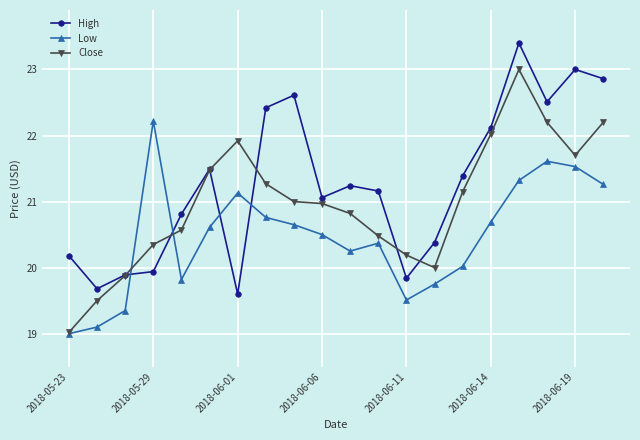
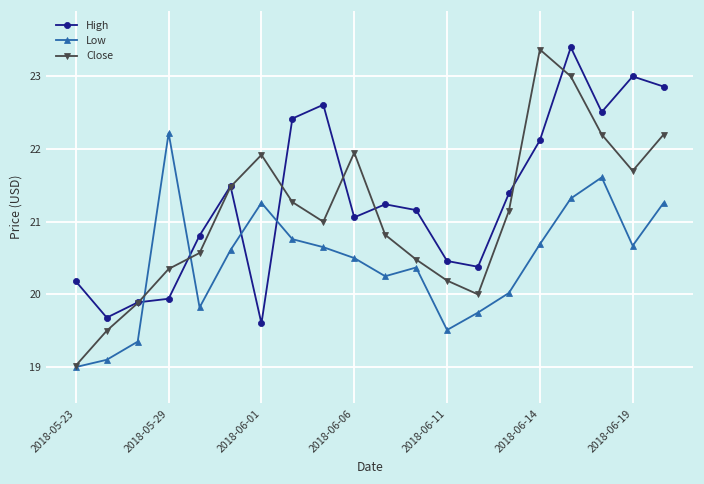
  {
    "High": {
      "2018-05-23": 20.2,
      "2018-05-29": 19.9,
      "2018-06-01": 19.6,
      "2018-06-06": 21.1,
-     "2018-06-11": 19.8,
+     "2018-06-11": 20.5,
      "2018-06-14": 22.1,
      "2018-06-19": 23.0
    },
    "Low": {
      "2018-05-29": 22.2,
-     "2018-06-01": 21.1,
+     "2018-06-01": 21.3,
      "2018-06-06": 20.5,
      "2018-06-11": 19.5,
      "2018-06-14": 20.7,
-     "2018-06-19": 21.5
+     "2018-06-19": 20.7
    },
    "Close": {
      "2018-05-29": 20.4,
      "2018-06-01": 21.9,
-     "2018-06-06": 21.0,
+     "2018-06-06": 22.0,
      "2018-06-11": 20.2,
-     "2018-06-14": 22.0,
+     "2018-06-14": 23.4,
      "2018-06-19": 21.7
    }
  }
